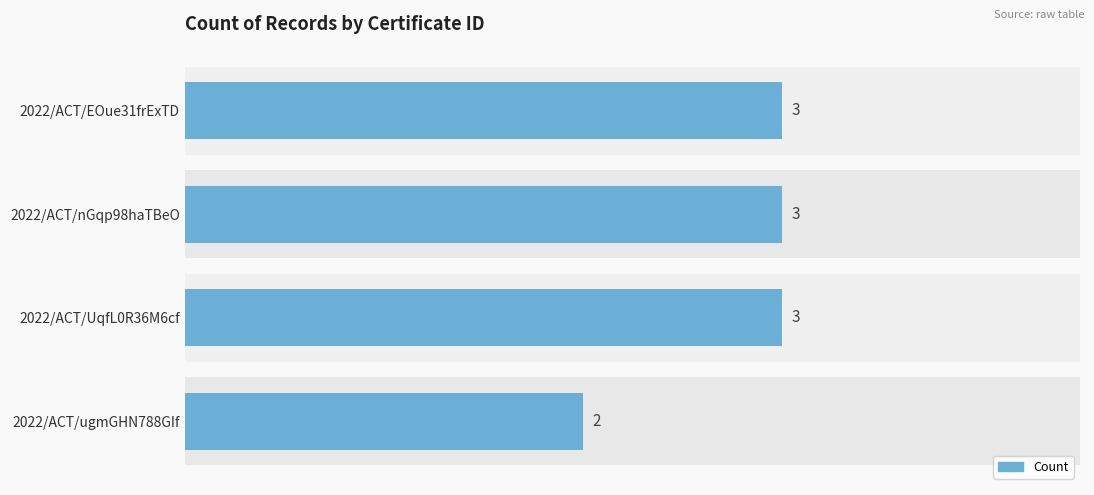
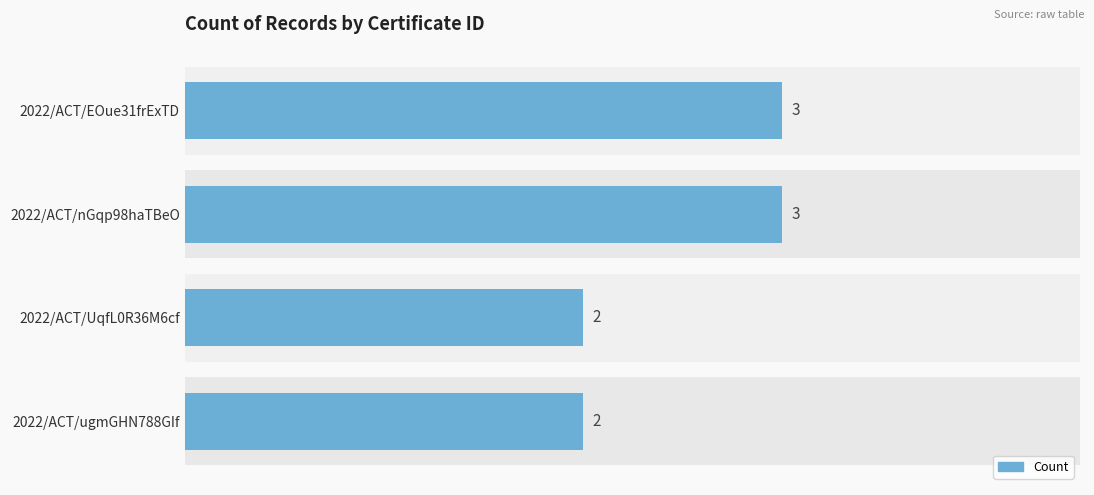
  {
    "Count": {
-     "2022/ACT/UqfL0R36M6cf": 3
+     "2022/ACT/UqfL0R36M6cf": 2
    }
  }
